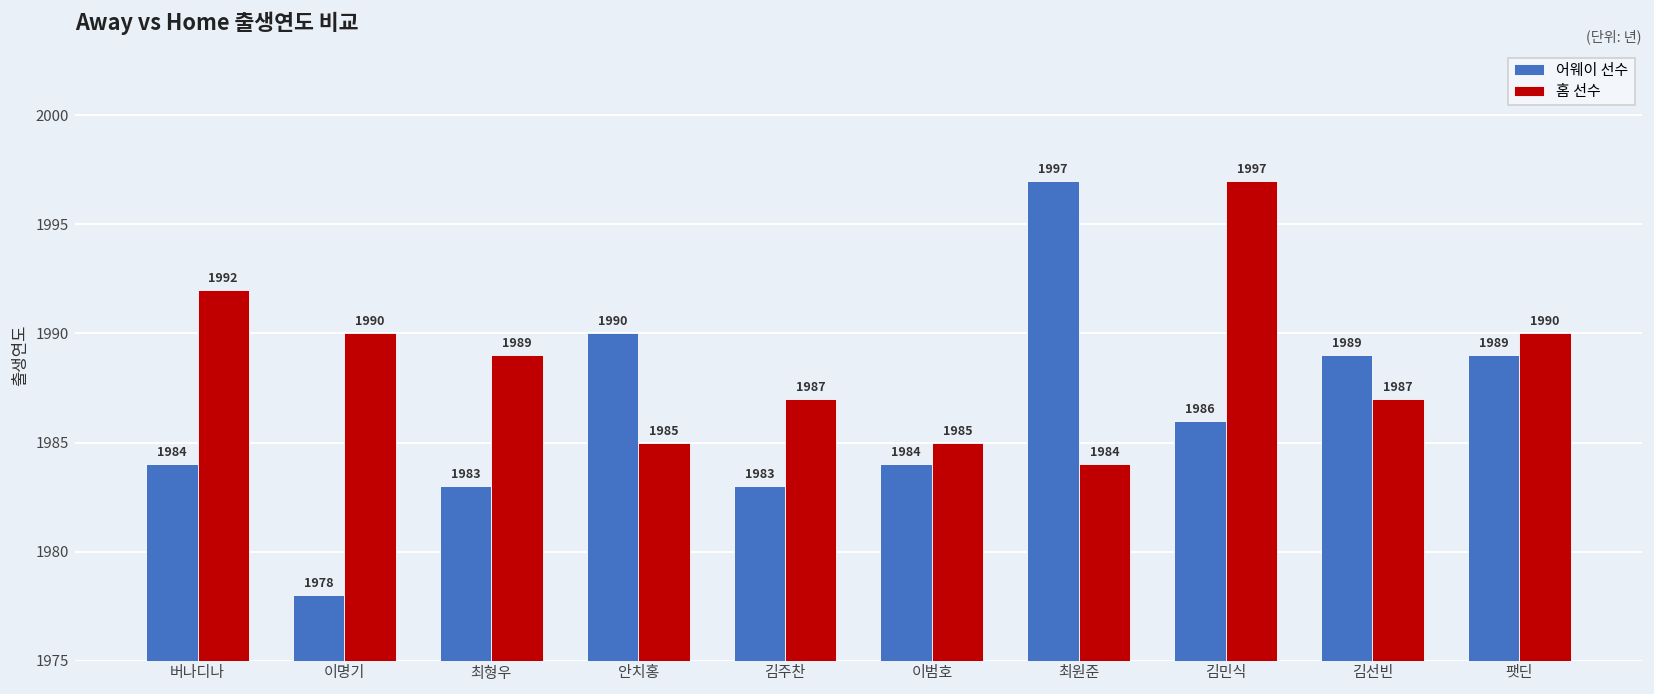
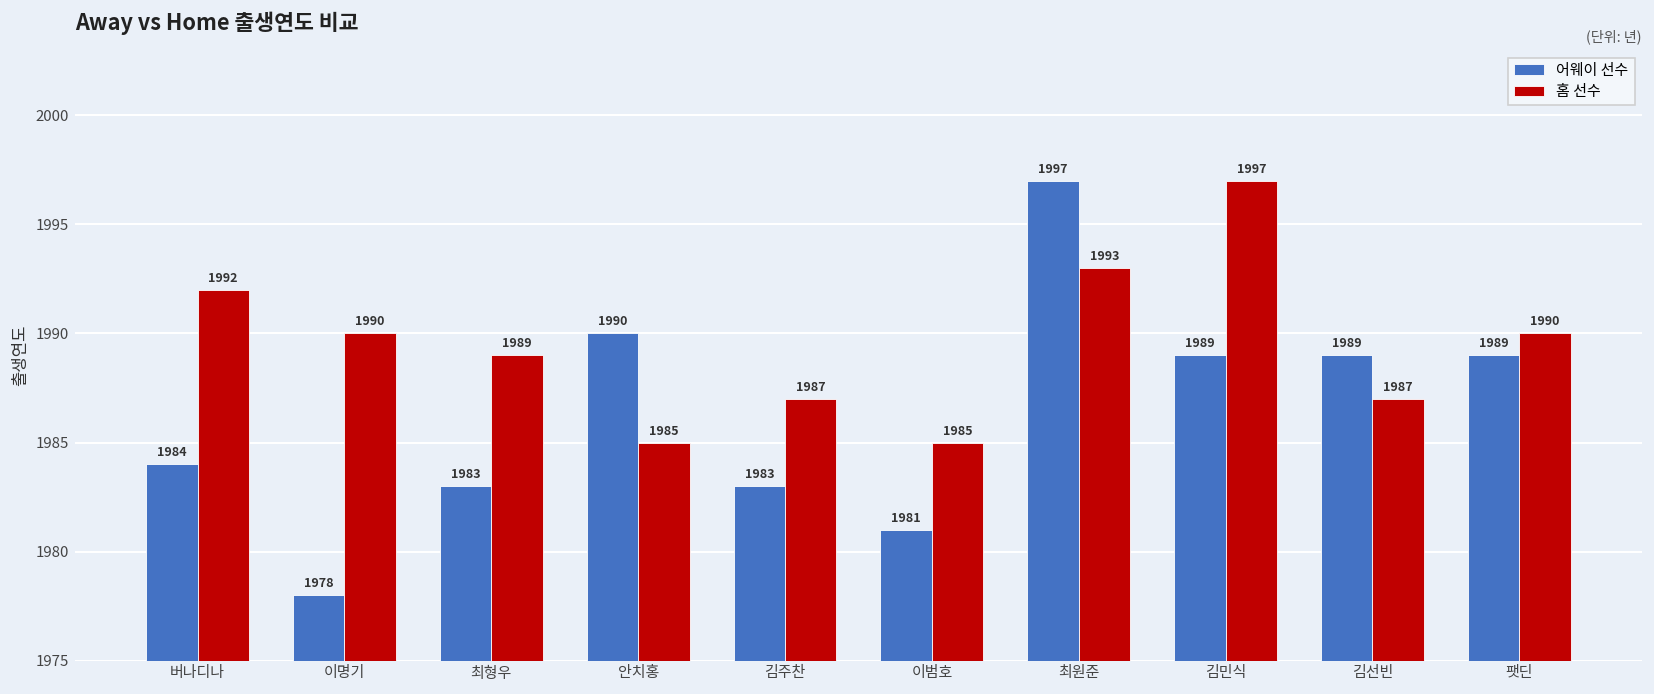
  {
    "어웨이 선수": {
      "버나디나": 1984,
      "이명기": 1978,
      "최형우": 1983,
      "안치홍": 1990,
      "김주찬": 1983,
-     "이범호": 1984,
+     "이범호": 1981,
      "최원준": 1997,
-     "김민식": 1986,
+     "김민식": 1989,
      "김선빈": 1989,
      "팻딘": 1989
    },
    "홈 선수": {
      "버나디나": 1992,
      "이명기": 1990,
      "최형우": 1989,
      "안치홍": 1985,
      "김주찬": 1987,
      "이범호": 1985,
-     "최원준": 1984,
+     "최원준": 1993,
      "김민식": 1997,
      "김선빈": 1987,
      "팻딘": 1990
    }
  }
